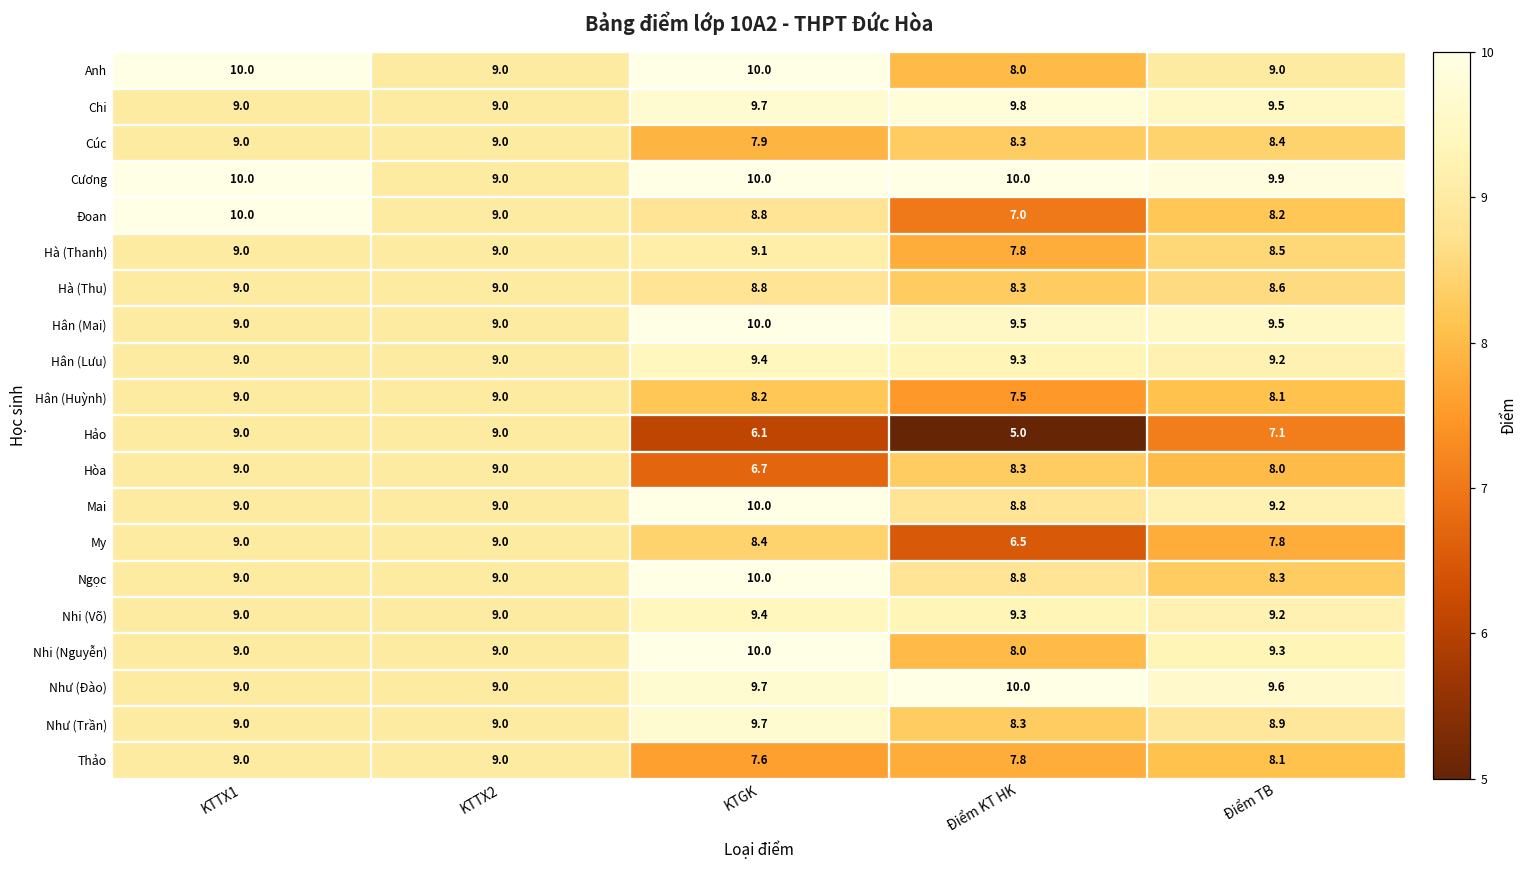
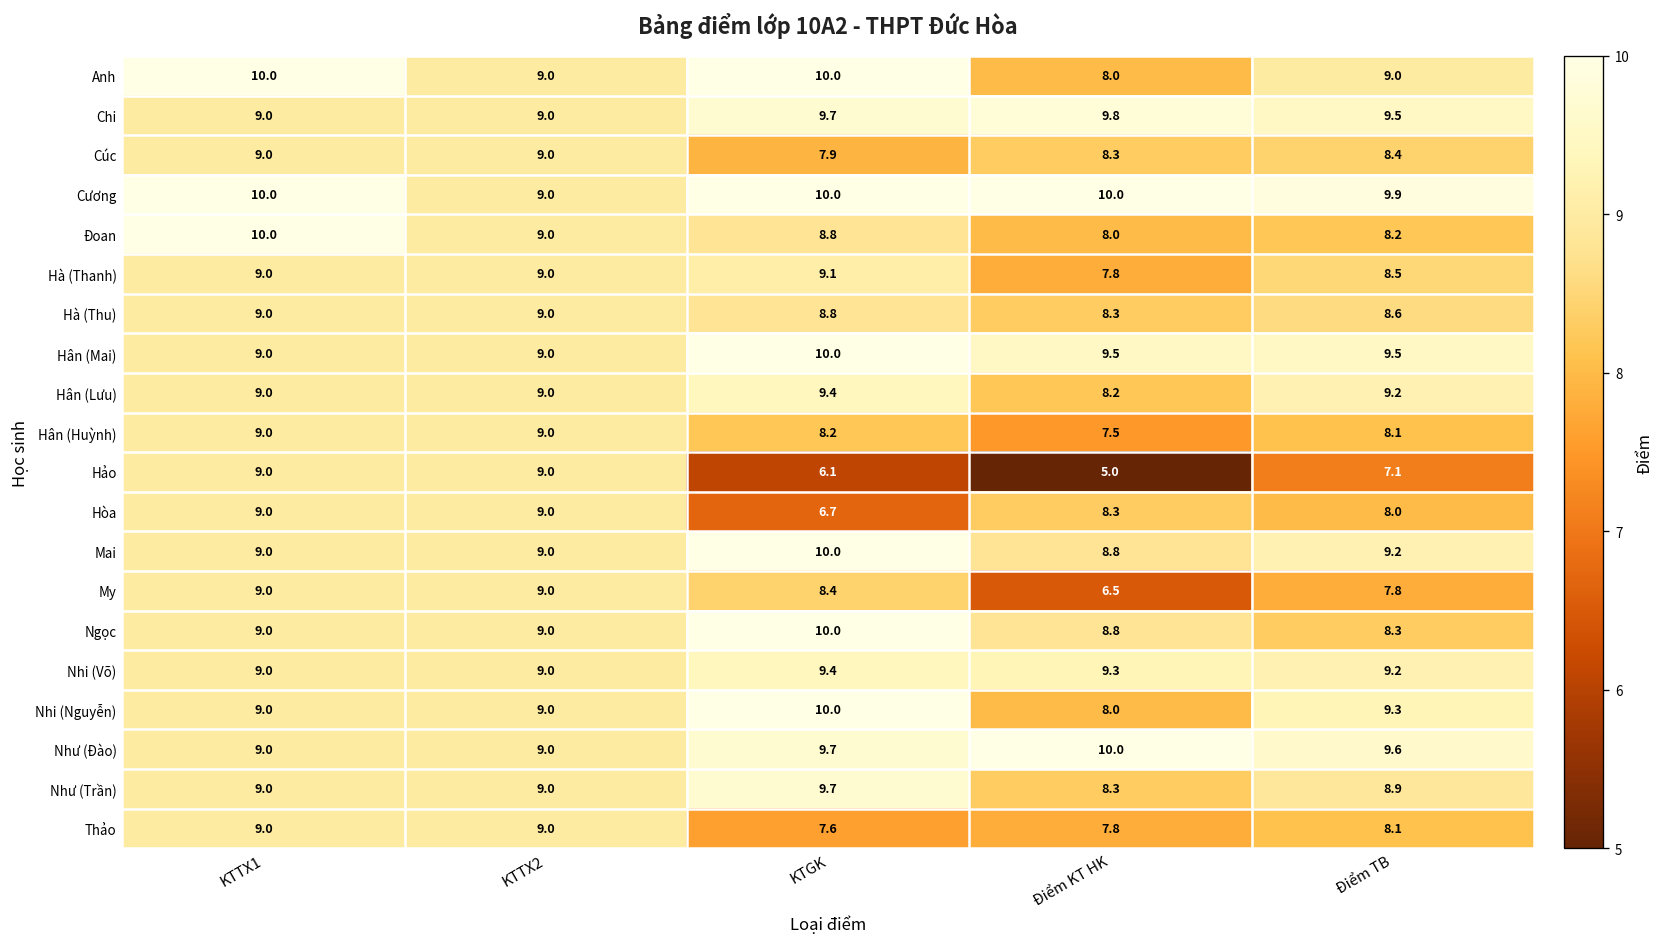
  {
    "Anh": {
      "KTTX1": 10.0,
      "KTTX2": 9.0,
      "KTGK": 10.0,
      "Điểm KT HK": 8.0,
      "Điểm TB": 9.0
    },
    "Chi": {
      "KTTX1": 9.0,
      "KTTX2": 9.0,
      "KTGK": 9.7,
      "Điểm KT HK": 9.8,
      "Điểm TB": 9.5
    },
    "Cúc": {
      "KTTX1": 9.0,
      "KTTX2": 9.0,
      "KTGK": 7.9,
      "Điểm KT HK": 8.3,
      "Điểm TB": 8.4
    },
    "Cương": {
      "KTTX1": 10.0,
      "KTTX2": 9.0,
      "KTGK": 10.0,
      "Điểm KT HK": 10.0,
      "Điểm TB": 9.9
    },
    "Đoan": {
      "KTTX1": 10.0,
      "KTTX2": 9.0,
      "KTGK": 8.8,
-     "Điểm KT HK": 7.0,
+     "Điểm KT HK": 8.0,
      "Điểm TB": 8.2
    },
    "Hà (Thanh)": {
      "KTTX1": 9.0,
      "KTTX2": 9.0,
      "KTGK": 9.1,
      "Điểm KT HK": 7.8,
      "Điểm TB": 8.5
    },
    "Hà (Thu)": {
      "KTTX1": 9.0,
      "KTTX2": 9.0,
      "KTGK": 8.8,
      "Điểm KT HK": 8.3,
      "Điểm TB": 8.6
    },
    "Hân (Mai)": {
      "KTTX1": 9.0,
      "KTTX2": 9.0,
      "KTGK": 10.0,
      "Điểm KT HK": 9.5,
      "Điểm TB": 9.5
    },
    "Hân (Lưu)": {
      "KTTX1": 9.0,
      "KTTX2": 9.0,
      "KTGK": 9.4,
-     "Điểm KT HK": 9.3,
+     "Điểm KT HK": 8.2,
      "Điểm TB": 9.2
    },
    "Hân (Huỳnh)": {
      "KTTX1": 9.0,
      "KTTX2": 9.0,
      "KTGK": 8.2,
      "Điểm KT HK": 7.5,
      "Điểm TB": 8.1
    },
    "Hảo": {
      "KTTX1": 9.0,
      "KTTX2": 9.0,
      "KTGK": 6.1,
      "Điểm KT HK": 5.0,
      "Điểm TB": 7.1
    },
    "Hòa": {
      "KTTX1": 9.0,
      "KTTX2": 9.0,
      "KTGK": 6.7,
      "Điểm KT HK": 8.3,
      "Điểm TB": 8.0
    },
    "Mai": {
      "KTTX1": 9.0,
      "KTTX2": 9.0,
      "KTGK": 10.0,
      "Điểm KT HK": 8.8,
      "Điểm TB": 9.2
    },
    "My": {
      "KTTX1": 9.0,
      "KTTX2": 9.0,
      "KTGK": 8.4,
      "Điểm KT HK": 6.5,
      "Điểm TB": 7.8
    },
    "Ngọc": {
      "KTTX1": 9.0,
      "KTTX2": 9.0,
      "KTGK": 10.0,
      "Điểm KT HK": 8.8,
      "Điểm TB": 8.3
    },
    "Nhi (Võ)": {
      "KTTX1": 9.0,
      "KTTX2": 9.0,
      "KTGK": 9.4,
      "Điểm KT HK": 9.3,
      "Điểm TB": 9.2
    },
    "Nhi (Nguyễn)": {
      "KTTX1": 9.0,
      "KTTX2": 9.0,
      "KTGK": 10.0,
      "Điểm KT HK": 8.0,
      "Điểm TB": 9.3
    },
    "Như (Đào)": {
      "KTTX1": 9.0,
      "KTTX2": 9.0,
      "KTGK": 9.7,
      "Điểm KT HK": 10.0,
      "Điểm TB": 9.6
    },
    "Như (Trần)": {
      "KTTX1": 9.0,
      "KTTX2": 9.0,
      "KTGK": 9.7,
      "Điểm KT HK": 8.3,
      "Điểm TB": 8.9
    },
    "Thảo": {
      "KTTX1": 9.0,
      "KTTX2": 9.0,
      "KTGK": 7.6,
      "Điểm KT HK": 7.8,
      "Điểm TB": 8.1
    }
  }
